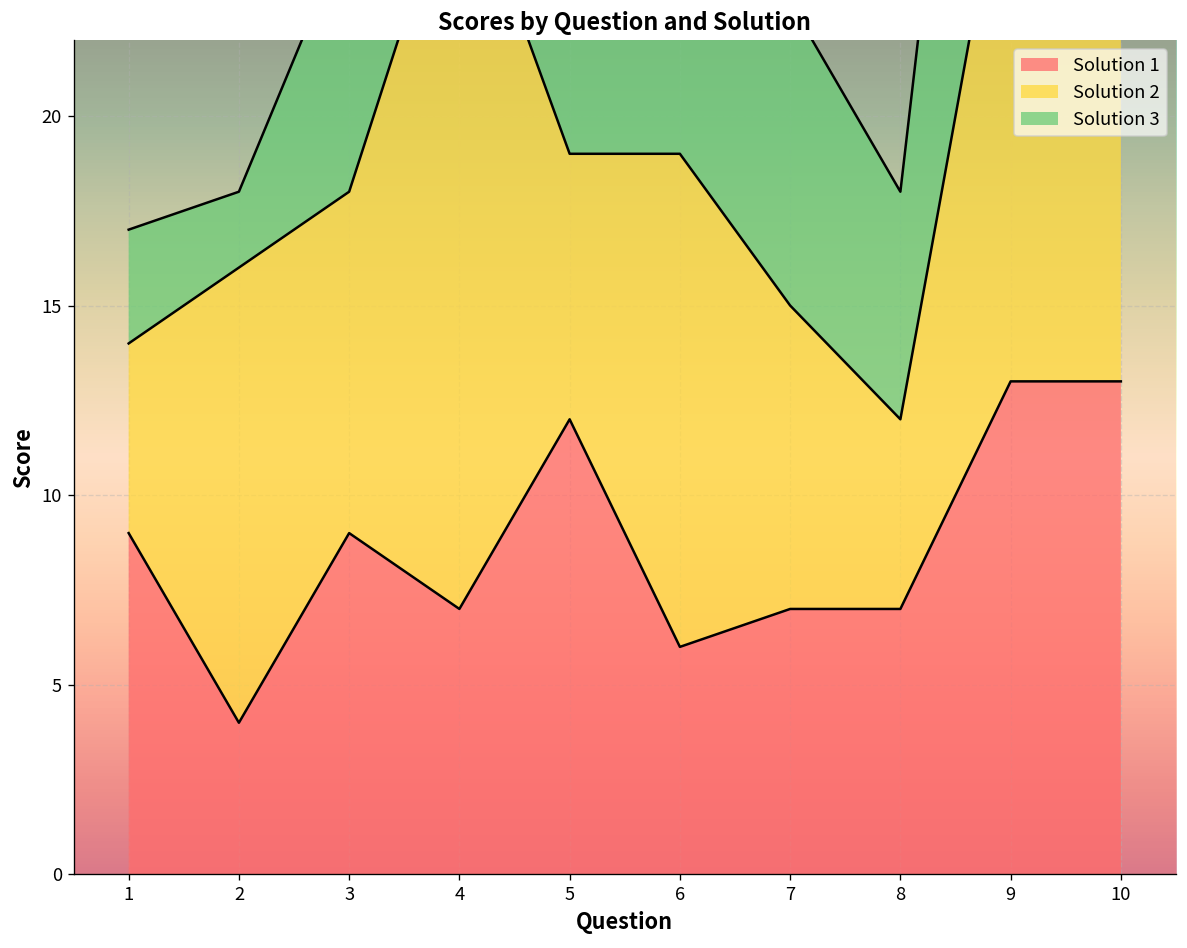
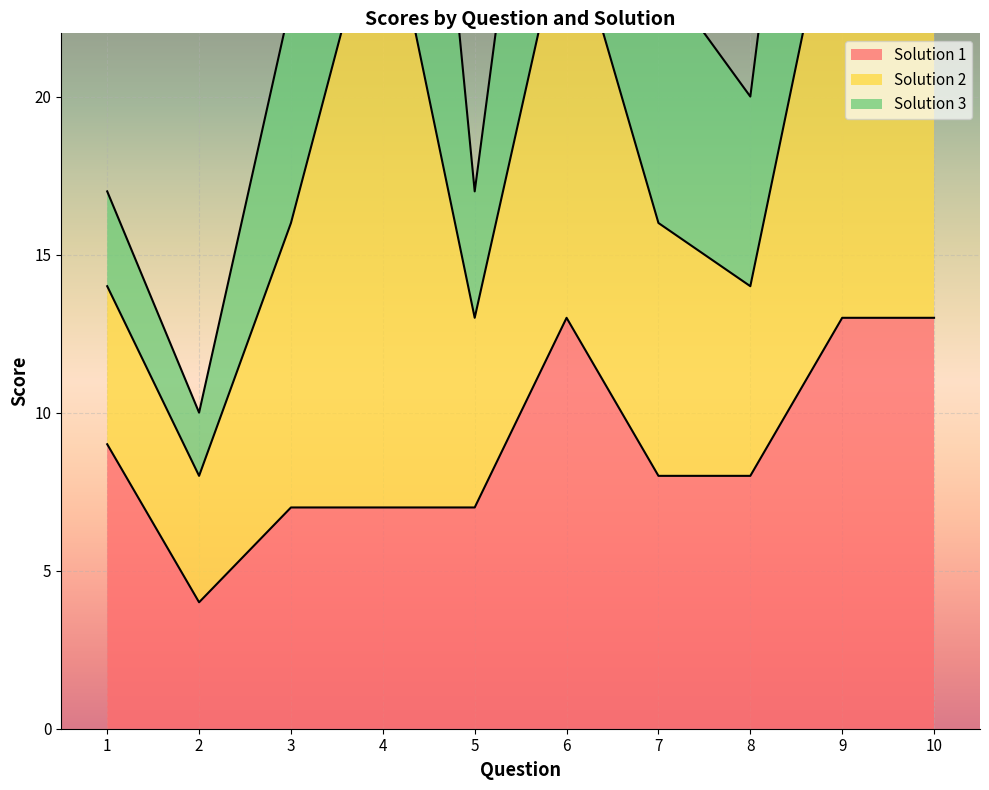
  {
    "Solution 1": {
      "1": 9,
      "2": 4,
-     "3": 9,
+     "3": 7,
      "4": 7,
-     "5": 12,
-     "6": 6,
-     "7": 7,
-     "8": 7,
+     "5": 7,
+     "6": 13,
+     "7": 8,
+     "8": 8,
      "9": 13,
      "10": 13
    },
    "Solution 2": {
      "1": 5,
-     "2": 12,
+     "2": 4,
      "3": 9,
-     "5": 7,
+     "5": 6,
      "7": 8,
-     "8": 5
+     "8": 6
    },
    "Solution 3": {
      "1": 3,
      "2": 2,
      "8": 6
    }
  }
